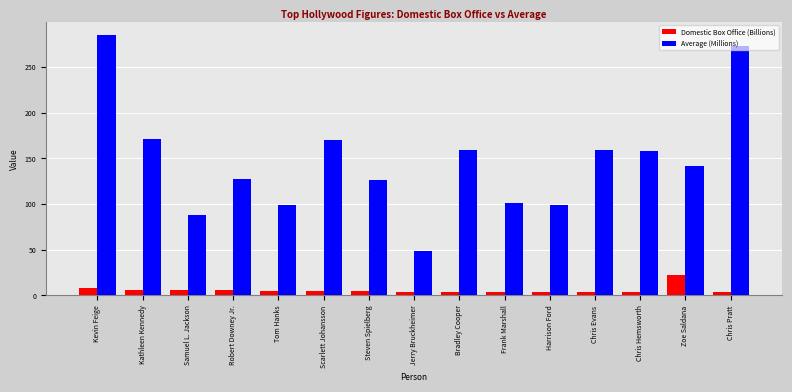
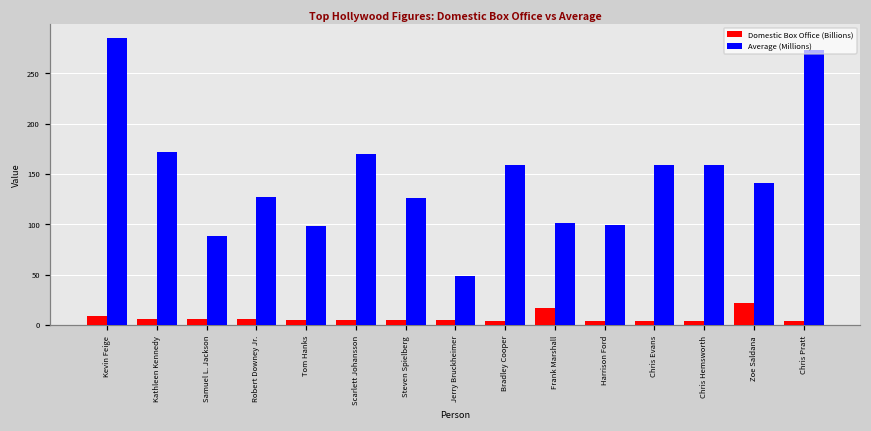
  {
    "Domestic Box Office (Billions)": {
      "Kevin Feige": 10,
      "Kathleen Kennedy": 10,
      "Samuel L. Jackson": 10,
      "Robert Downey Jr.": 10,
      "Tom Hanks": 10,
      "Scarlett Johansson": 0,
      "Steven Spielberg": 0,
      "Jerry Bruckheimer": 0,
      "Bradley Cooper": 0,
-     "Frank Marshall": 0,
+     "Frank Marshall": 20,
      "Harrison Ford": 0,
      "Chris Evans": 0,
      "Chris Hemsworth": 0,
      "Zoe Saldana": 20,
      "Chris Pratt": 0
    },
    "Average (Millions)": {
      "Kevin Feige": 280,
      "Kathleen Kennedy": 170,
      "Samuel L. Jackson": 90,
      "Robert Downey Jr.": 130,
      "Tom Hanks": 100,
      "Scarlett Johansson": 170,
      "Steven Spielberg": 130,
      "Jerry Bruckheimer": 50,
      "Bradley Cooper": 160,
      "Frank Marshall": 100,
      "Harrison Ford": 100,
      "Chris Evans": 160,
      "Chris Hemsworth": 160,
      "Zoe Saldana": 140
    }
  }
